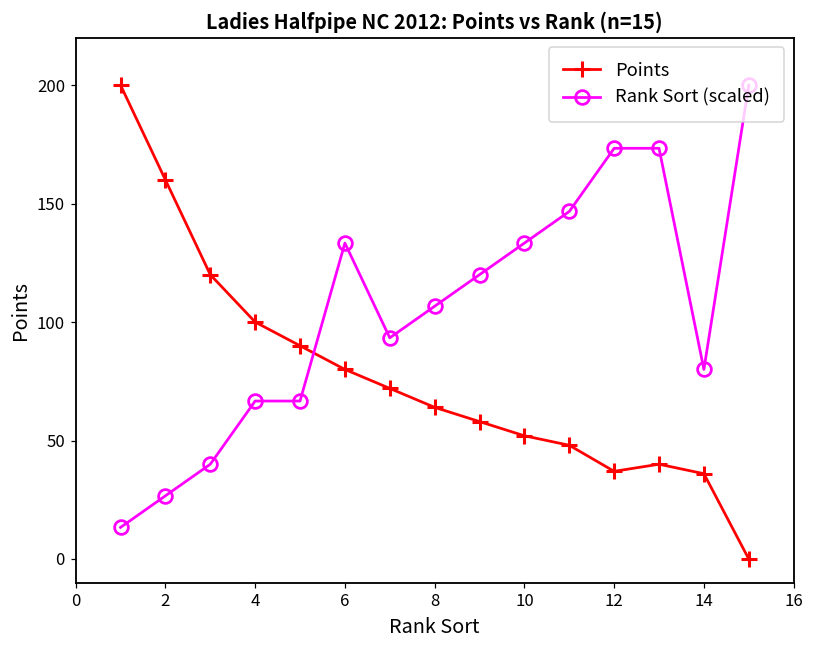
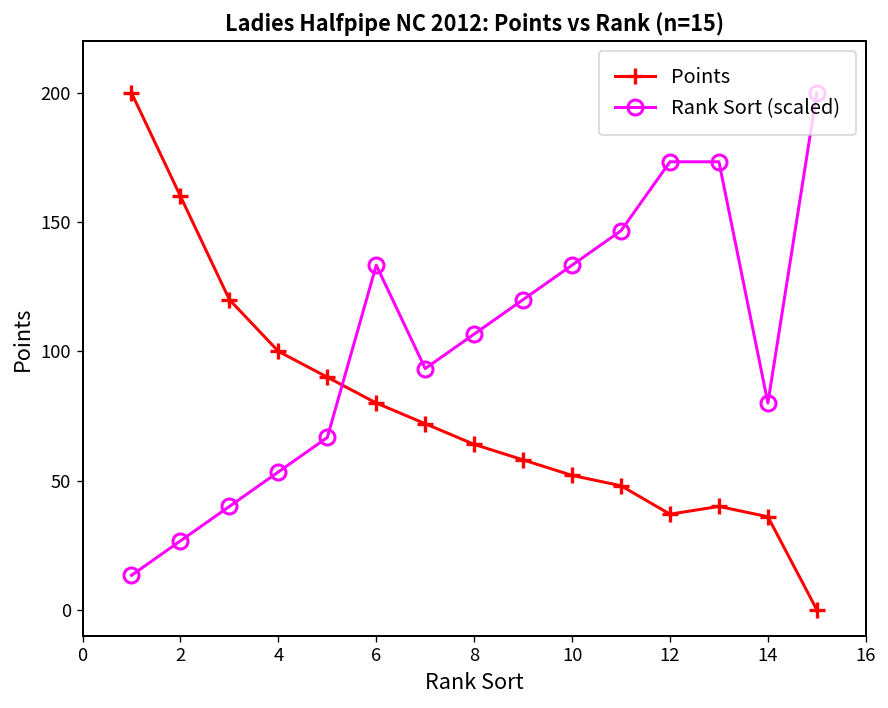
  {
    "Points": {
      "2": 160,
      "4": 100,
      "6": 80,
      "8": 64,
      "10": 52,
      "12": 37,
      "14": 36
    },
    "Rank Sort (scaled)": {
      "2": 27,
-     "4": 67,
+     "4": 53,
      "6": 133,
      "8": 107,
      "10": 133,
      "12": 173,
      "14": 80
    }
  }
